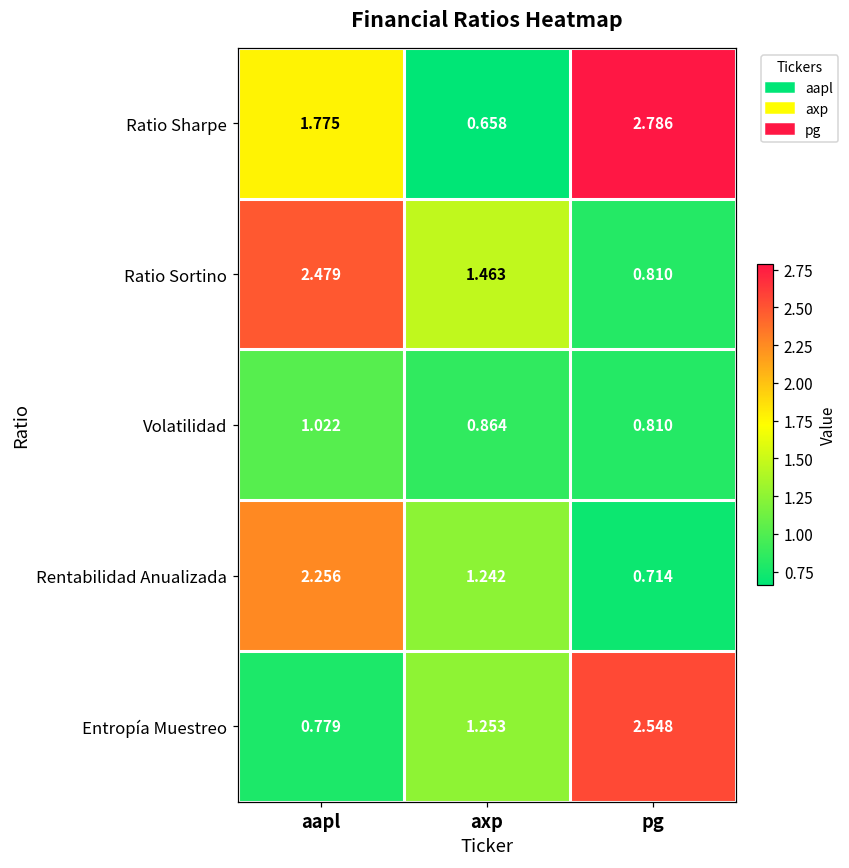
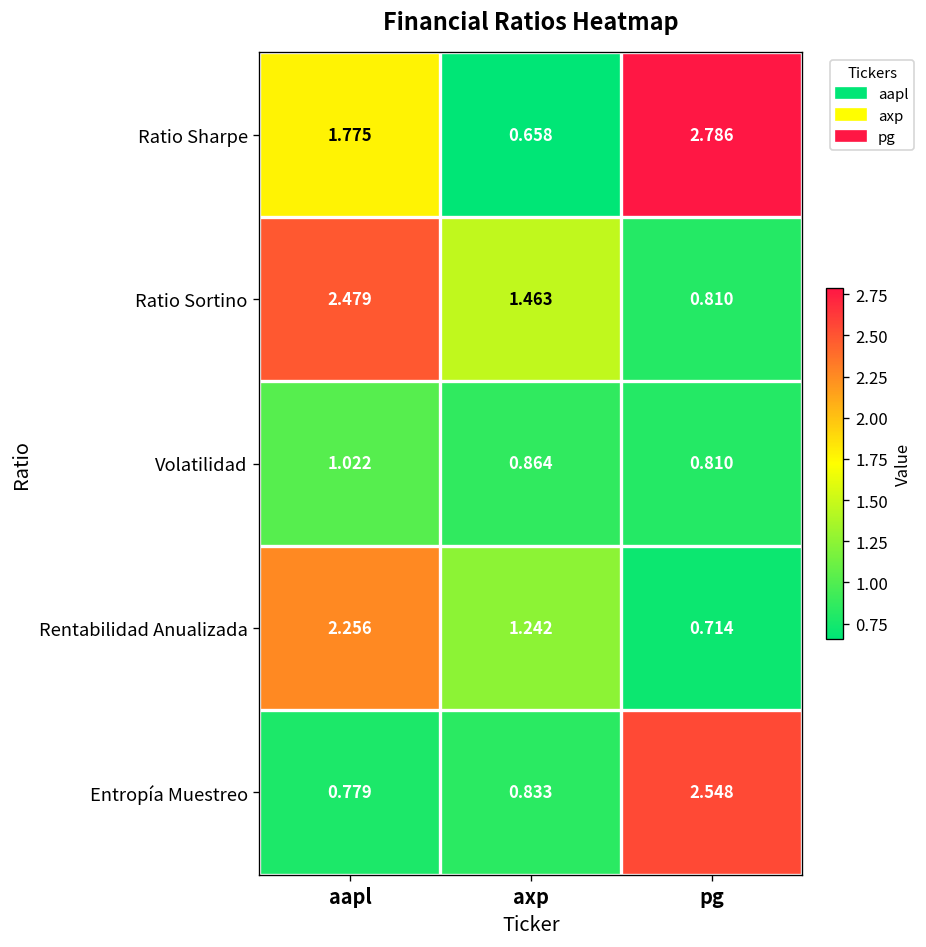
  {
    "Ratio Sharpe": {
      "aapl": 1.775,
      "axp": 0.658,
      "pg": 2.786
    },
    "Ratio Sortino": {
      "aapl": 2.479,
      "axp": 1.463,
      "pg": 0.810
    },
    "Volatilidad": {
      "aapl": 1.022,
      "axp": 0.864,
      "pg": 0.810
    },
    "Rentabilidad Anualizada": {
      "aapl": 2.256,
      "axp": 1.242,
      "pg": 0.714
    },
    "Entropía Muestreo": {
      "aapl": 0.779,
-     "axp": 1.253,
+     "axp": 0.833,
      "pg": 2.548
    }
  }
